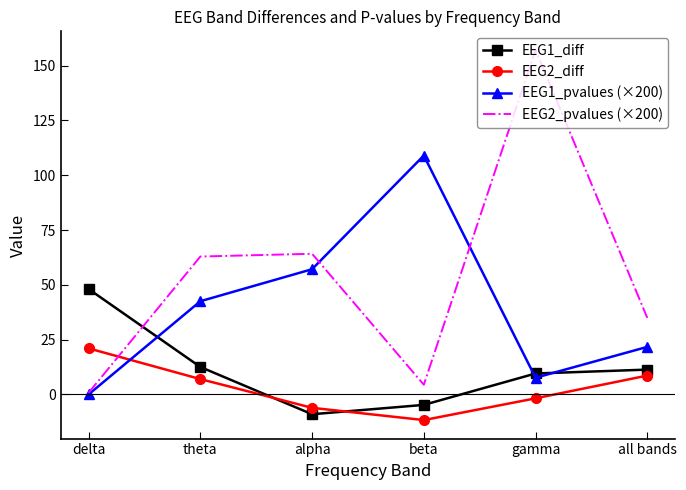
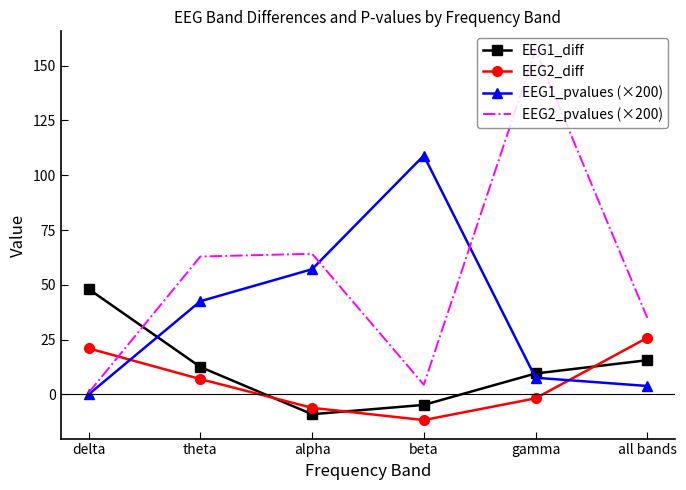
  {
    "EEG1_diff": {
      "delta": 48,
      "theta": 13,
      "alpha": -9,
      "beta": -5,
      "gamma": 10,
-     "all bands": 11
+     "all bands": 16
    },
    "EEG2_diff": {
      "delta": 21,
      "theta": 7,
      "alpha": -6,
      "beta": -12,
      "gamma": -2,
-     "all bands": 9
+     "all bands": 26
    },
    "EEG1_pvalues (×200)": {
      "theta": 43,
      "alpha": 57,
      "beta": 109,
      "gamma": 8,
-     "all bands": 22
+     "all bands": 4
    },
    "EEG2_pvalues (×200)": {
      "theta": 63,
      "alpha": 64,
      "beta": 4,
      "all bands": 35
    }
  }
